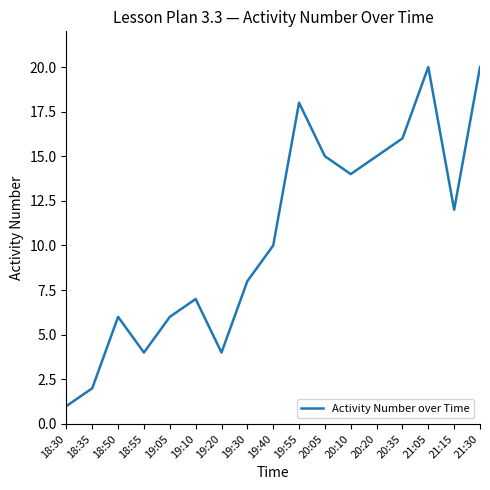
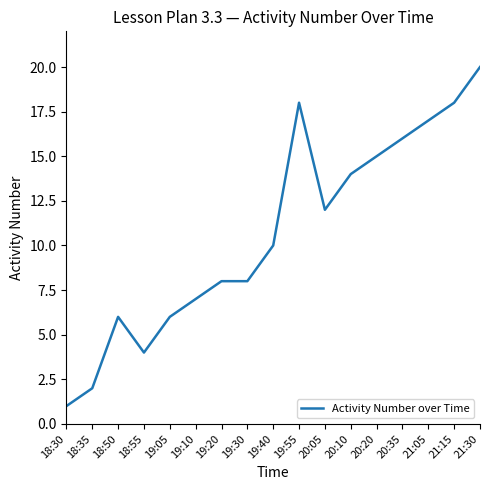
  {
    "18:30": 1,
    "18:35": 2,
    "18:50": 6,
    "18:55": 4,
    "19:05": 6,
    "19:10": 7,
-   "19:20": 4,
+   "19:20": 8,
    "19:30": 8,
    "19:40": 10,
    "19:55": 18,
-   "20:05": 15,
+   "20:05": 12,
    "20:10": 14,
    "20:20": 15,
    "20:35": 16,
-   "21:05": 20,
-   "21:15": 12,
+   "21:05": 17,
+   "21:15": 18,
    "21:30": 20
  }
